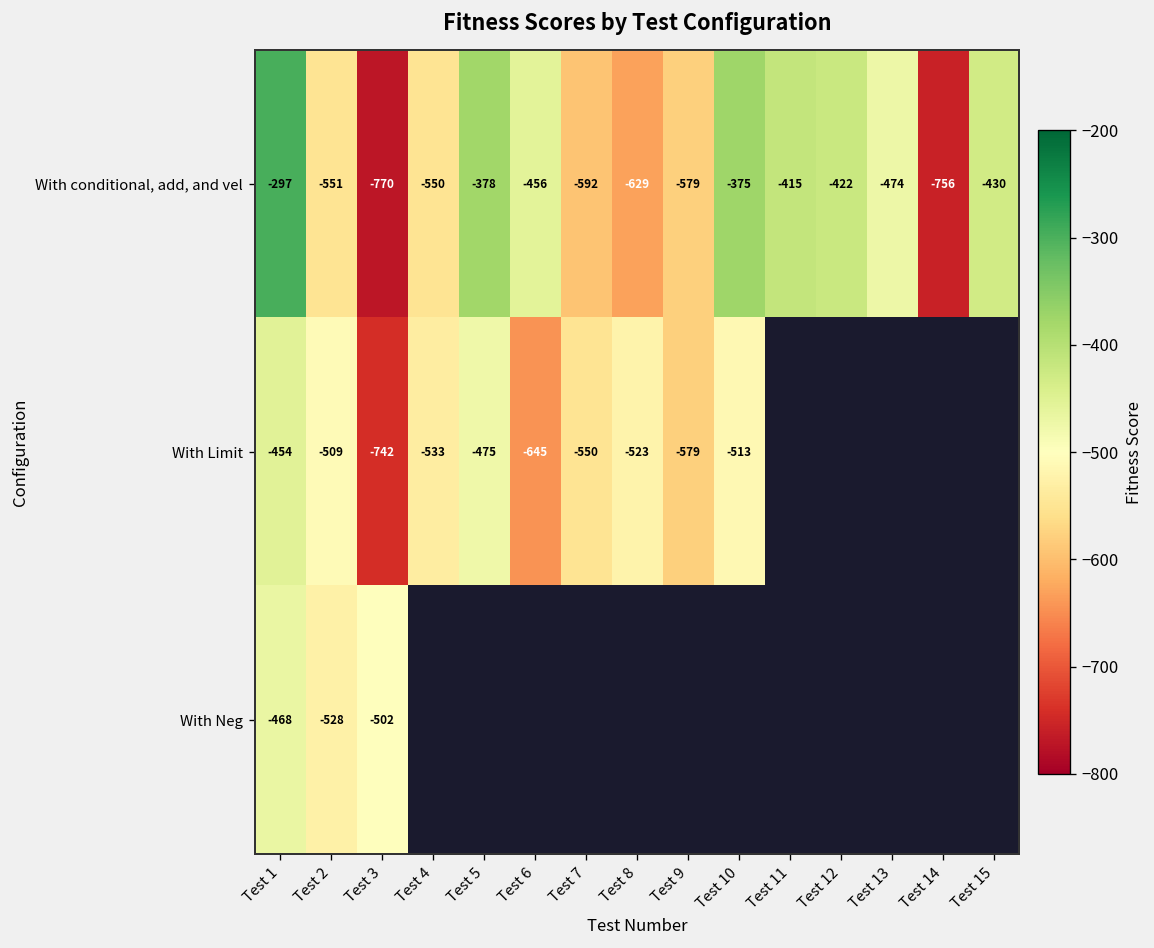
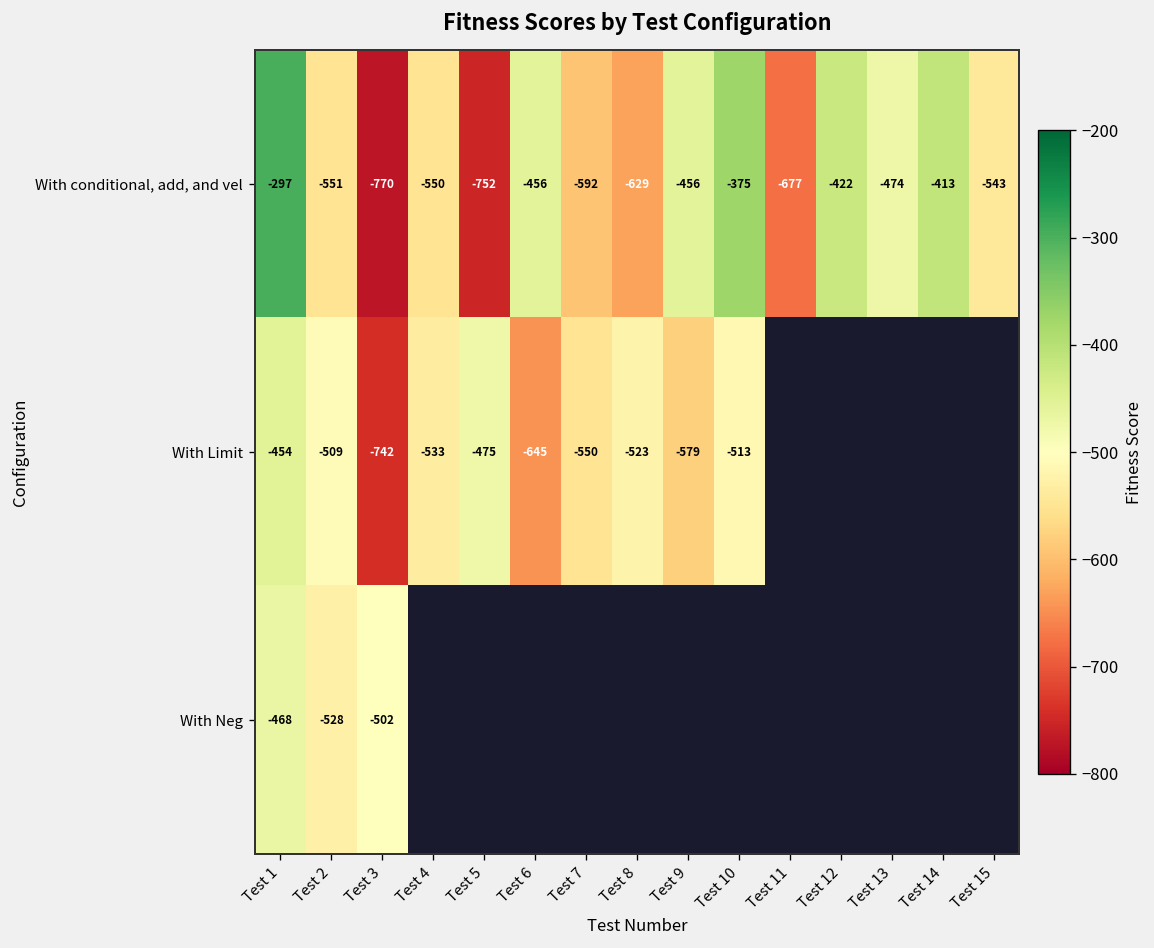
  {
    "With conditional, add, and vel": {
      "Test 1": -297,
      "Test 2": -551,
      "Test 3": -770,
      "Test 4": -550,
-     "Test 5": -378,
+     "Test 5": -752,
      "Test 6": -456,
      "Test 7": -592,
      "Test 8": -629,
-     "Test 9": -579,
+     "Test 9": -456,
      "Test 10": -375,
-     "Test 11": -415,
+     "Test 11": -677,
      "Test 12": -422,
      "Test 13": -474,
-     "Test 14": -756,
-     "Test 15": -430
+     "Test 14": -413,
+     "Test 15": -543
    },
    "With Limit": {
      "Test 1": -454,
      "Test 2": -509,
      "Test 3": -742,
      "Test 4": -533,
      "Test 5": -475,
      "Test 6": -645,
      "Test 7": -550,
      "Test 8": -523,
      "Test 9": -579,
      "Test 10": -513
    },
    "With Neg": {
      "Test 1": -468,
      "Test 2": -528,
      "Test 3": -502
    }
  }
